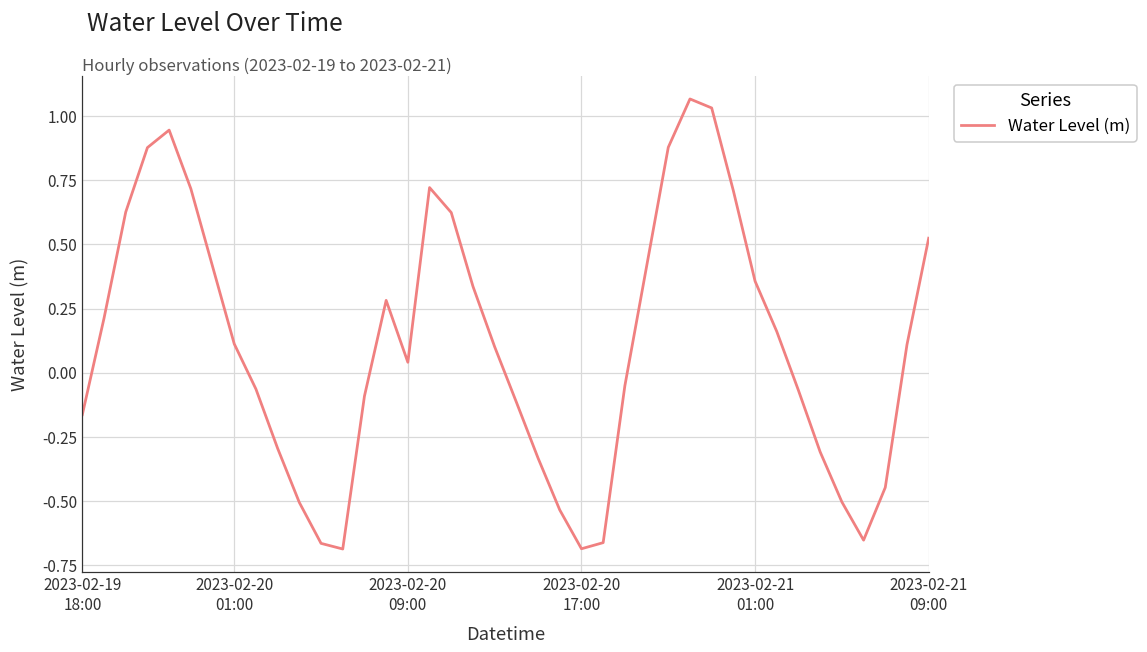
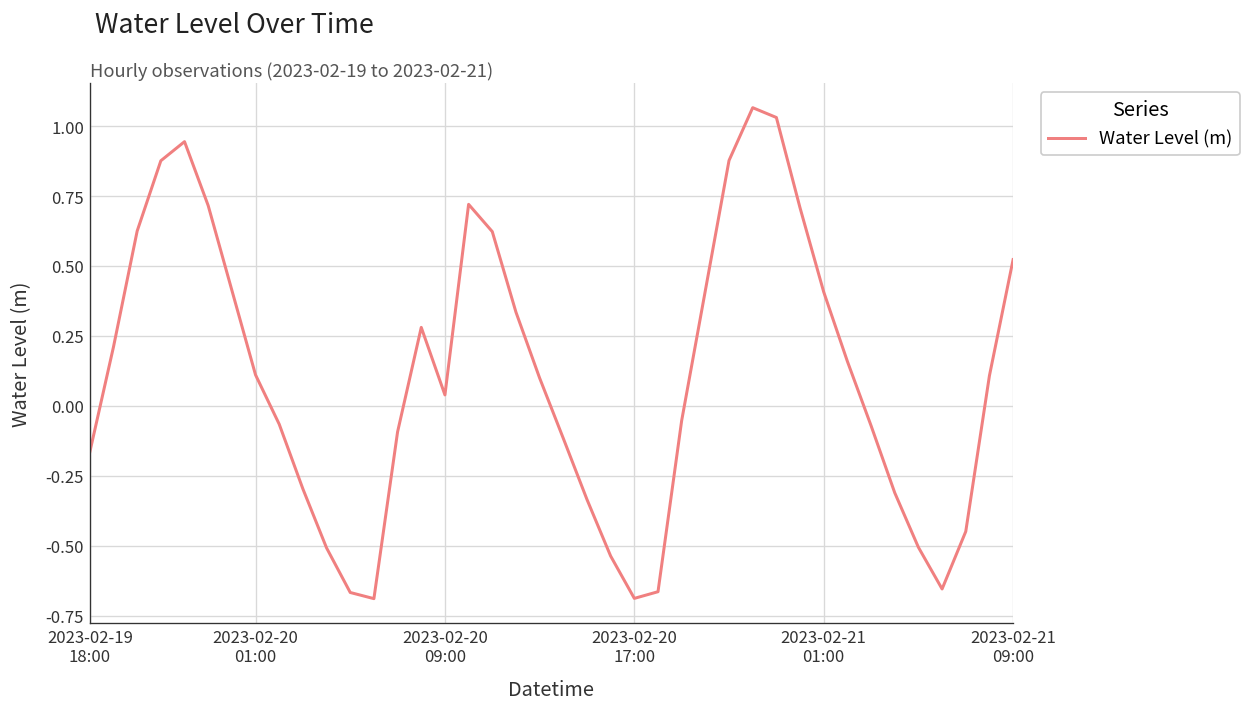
  {
    "2023-02-19 18:00": -0.16,
    "2023-02-20 01:00": 0.11,
    "2023-02-20 09:00": 0.04,
    "2023-02-20 17:00": -0.69,
-   "2023-02-21 01:00": 0.36,
+   "2023-02-21 01:00": 0.41,
    "2023-02-21 09:00": 0.52
  }
